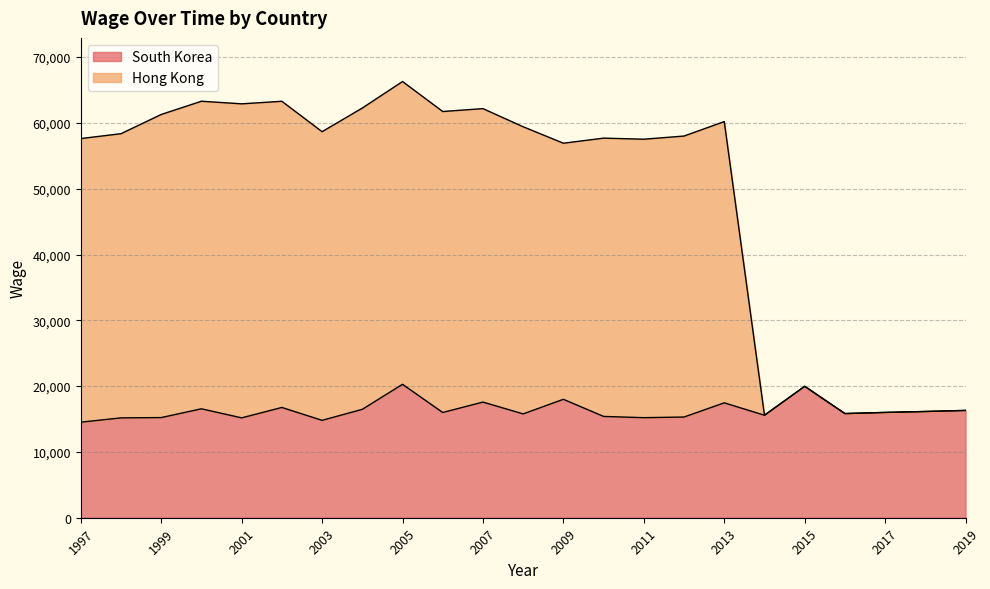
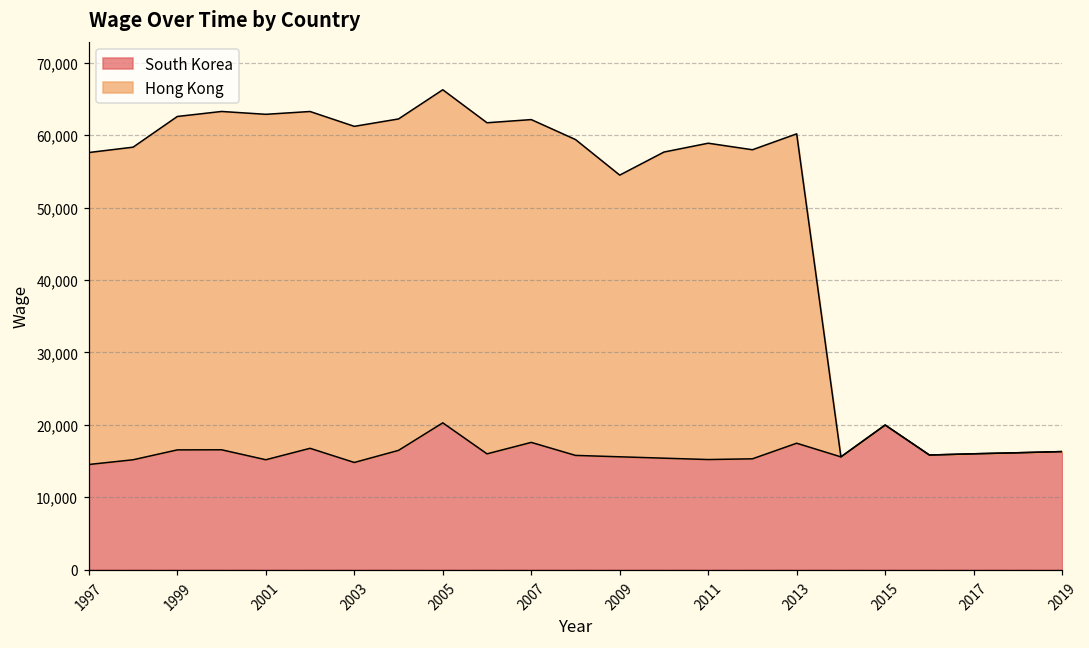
  {
    "South Korea": {
      "1997": "15,000",
-     "1999": "15,000",
+     "1999": "17,000",
      "2001": "15,000",
      "2003": "15,000",
      "2005": "20,000",
      "2007": "18,000",
-     "2009": "18,000",
+     "2009": "16,000",
      "2011": "15,000",
      "2013": "17,000"
    },
    "Hong Kong": {
      "1997": "43,000",
      "1999": "46,000",
      "2001": "48,000",
-     "2003": "44,000",
+     "2003": "46,000",
      "2005": "46,000",
      "2007": "45,000",
      "2009": "39,000",
-     "2011": "42,000",
+     "2011": "44,000",
      "2013": "43,000"
    }
  }
